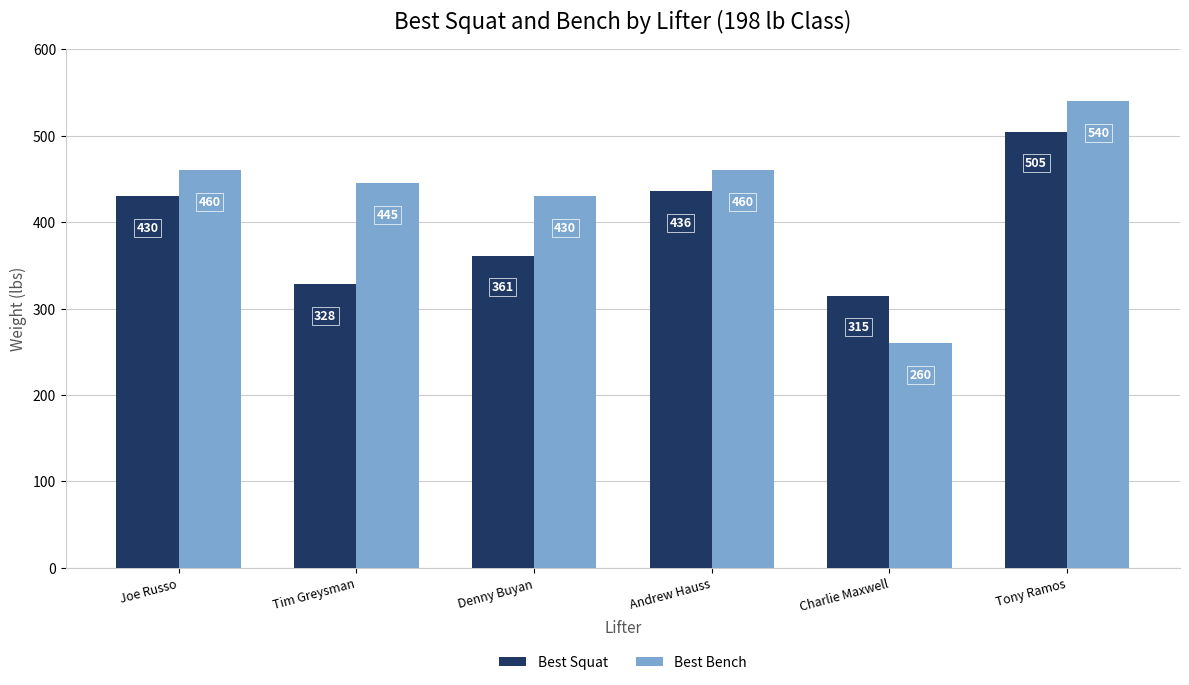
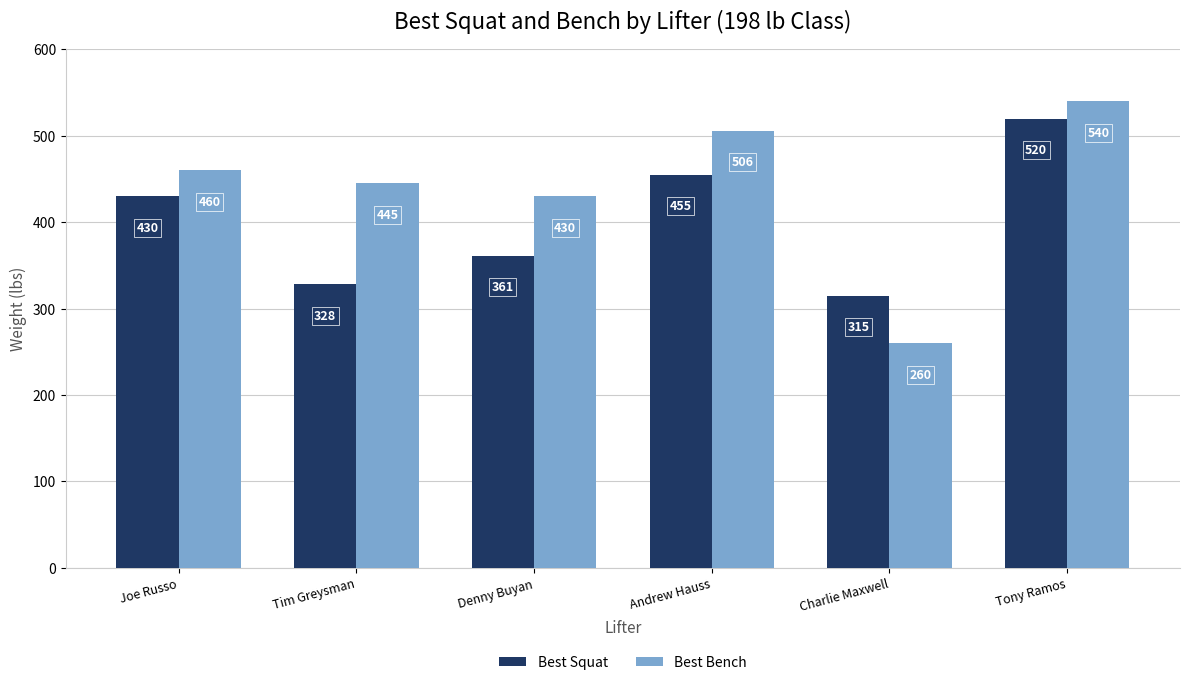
  {
    "Best Squat": {
-     "Andrew Hauss": 436,
-     "Tony Ramos": 505
+     "Andrew Hauss": 455,
+     "Tony Ramos": 520
    },
    "Best Bench": {
-     "Andrew Hauss": 460
+     "Andrew Hauss": 506
    }
  }
